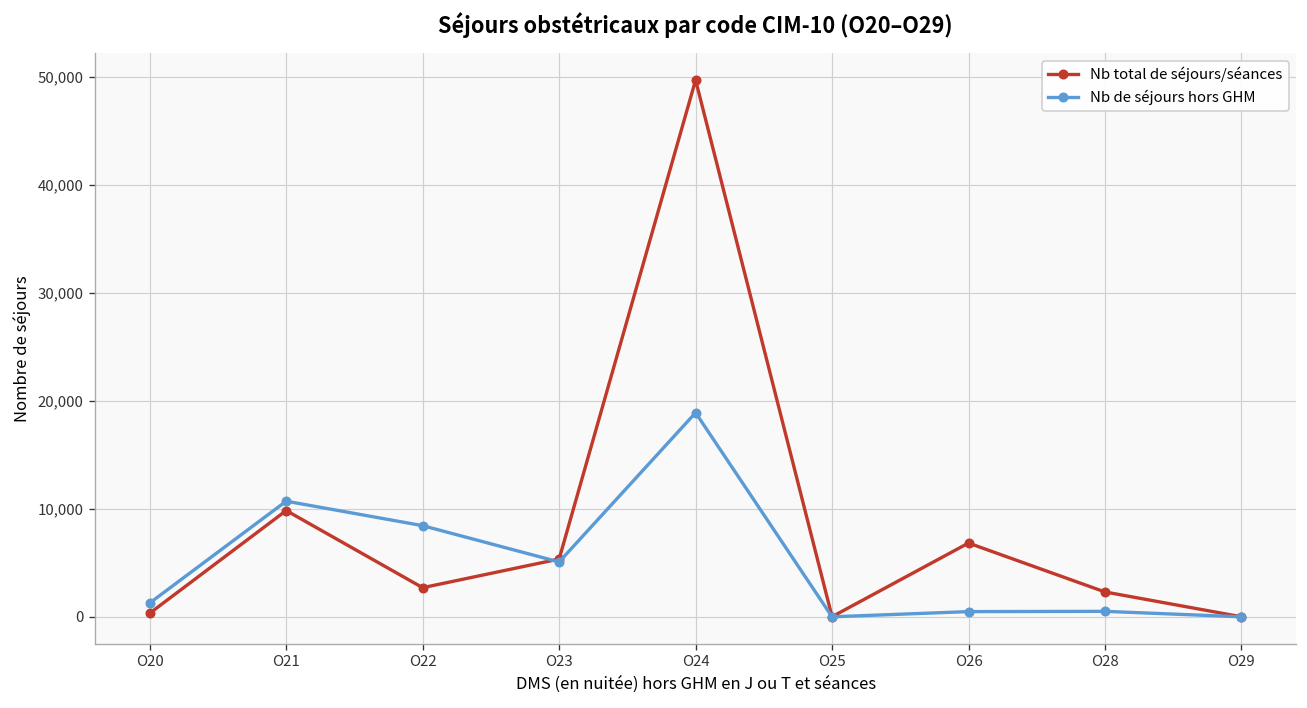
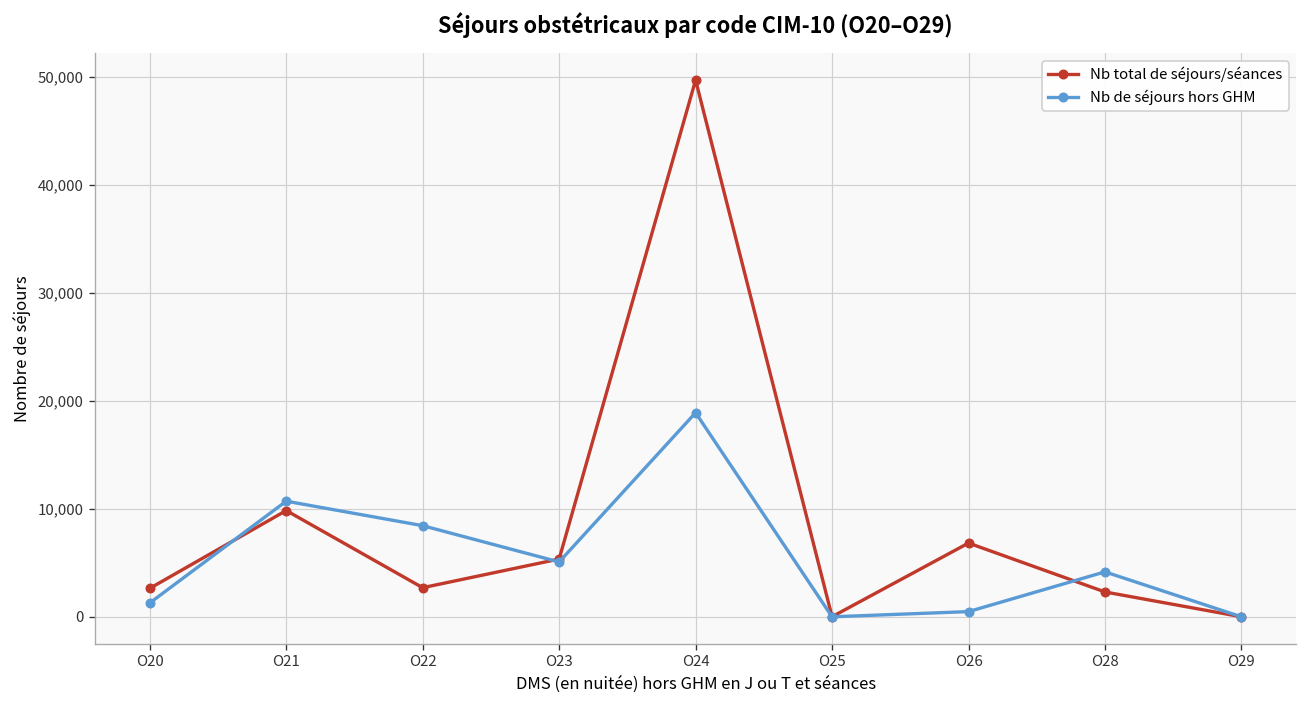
  {
    "Nb total de séjours/séances": {
-     "O20": "0",
+     "O20": "3,000",
      "O21": "10,000",
      "O22": "3,000",
      "O24": "50,000",
      "O26": "7,000",
      "O28": "2,000"
    },
    "Nb de séjours hors GHM": {
      "O20": "1,000",
      "O21": "11,000",
      "O22": "8,000",
      "O24": "19,000",
      "O26": "0",
-     "O28": "1,000"
+     "O28": "4,000"
    }
  }
